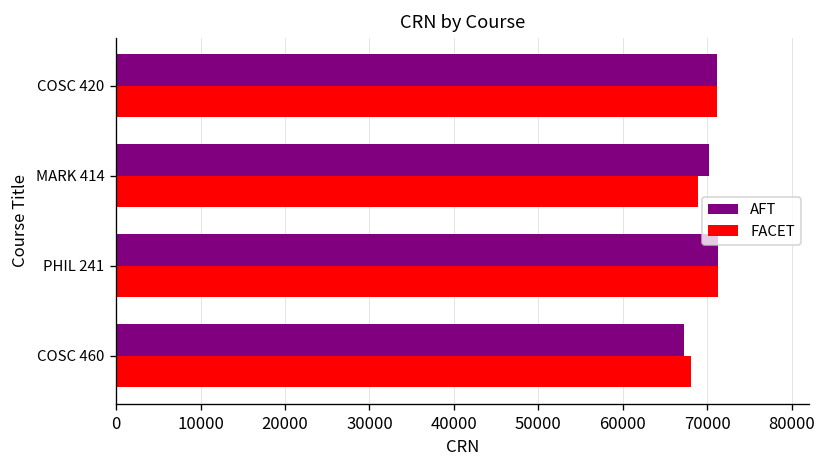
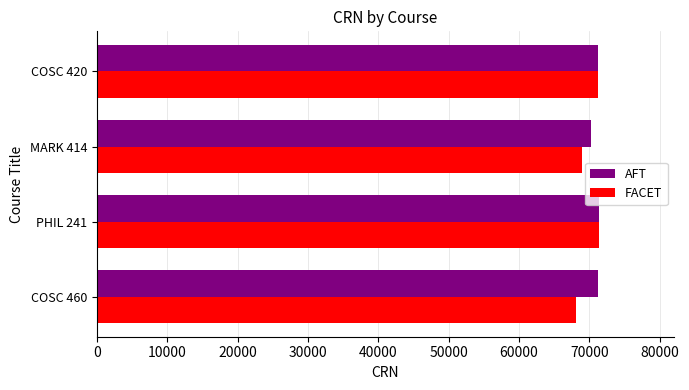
  {
    "AFT": {
      "COSC 420": 71000,
      "MARK 414": 70000,
      "PHIL 241": 71000,
-     "COSC 460": 67000
+     "COSC 460": 71000
    },
    "FACET": {
      "COSC 420": 71000,
      "MARK 414": 69000,
      "PHIL 241": 71000,
      "COSC 460": 68000
    }
  }
